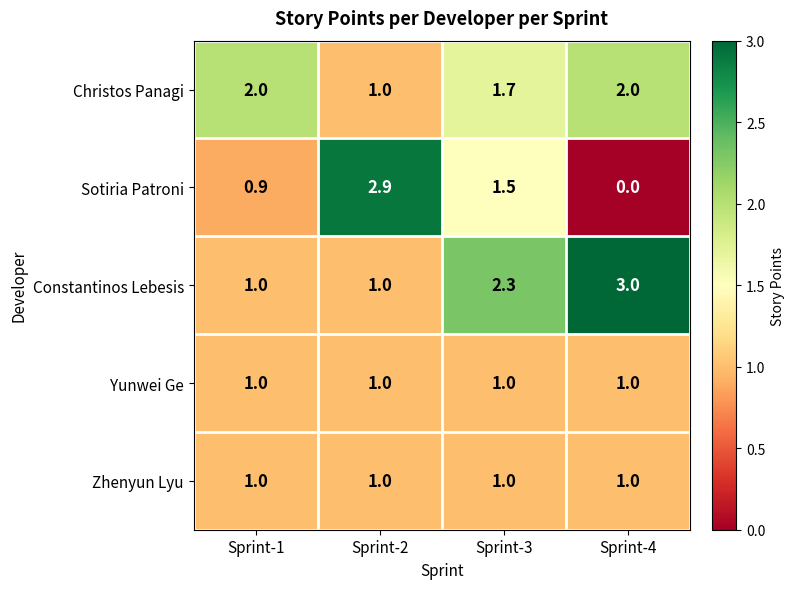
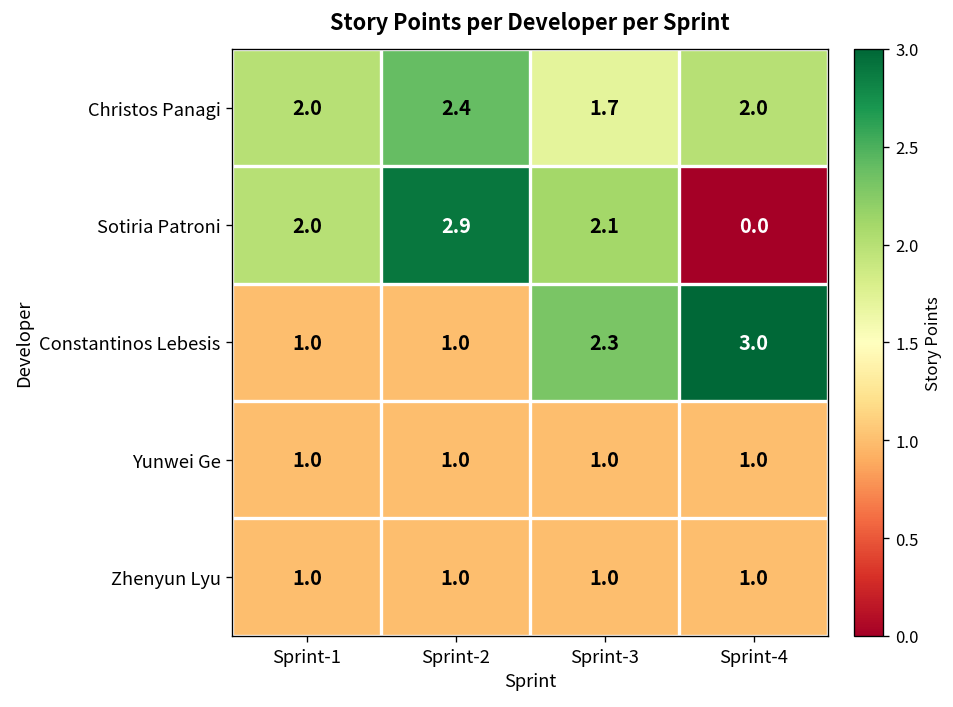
  {
    "Christos Panagi": {
      "Sprint-1": 2.0,
-     "Sprint-2": 1.0,
+     "Sprint-2": 2.4,
      "Sprint-3": 1.7,
      "Sprint-4": 2.0
    },
    "Sotiria Patroni": {
-     "Sprint-1": 0.9,
+     "Sprint-1": 2.0,
      "Sprint-2": 2.9,
-     "Sprint-3": 1.5,
+     "Sprint-3": 2.1,
      "Sprint-4": 0.0
    },
    "Constantinos Lebesis": {
      "Sprint-1": 1.0,
      "Sprint-2": 1.0,
      "Sprint-3": 2.3,
      "Sprint-4": 3.0
    },
    "Yunwei Ge": {
      "Sprint-1": 1.0,
      "Sprint-2": 1.0,
      "Sprint-3": 1.0,
      "Sprint-4": 1.0
    },
    "Zhenyun Lyu": {
      "Sprint-1": 1.0,
      "Sprint-2": 1.0,
      "Sprint-3": 1.0,
      "Sprint-4": 1.0
    }
  }
